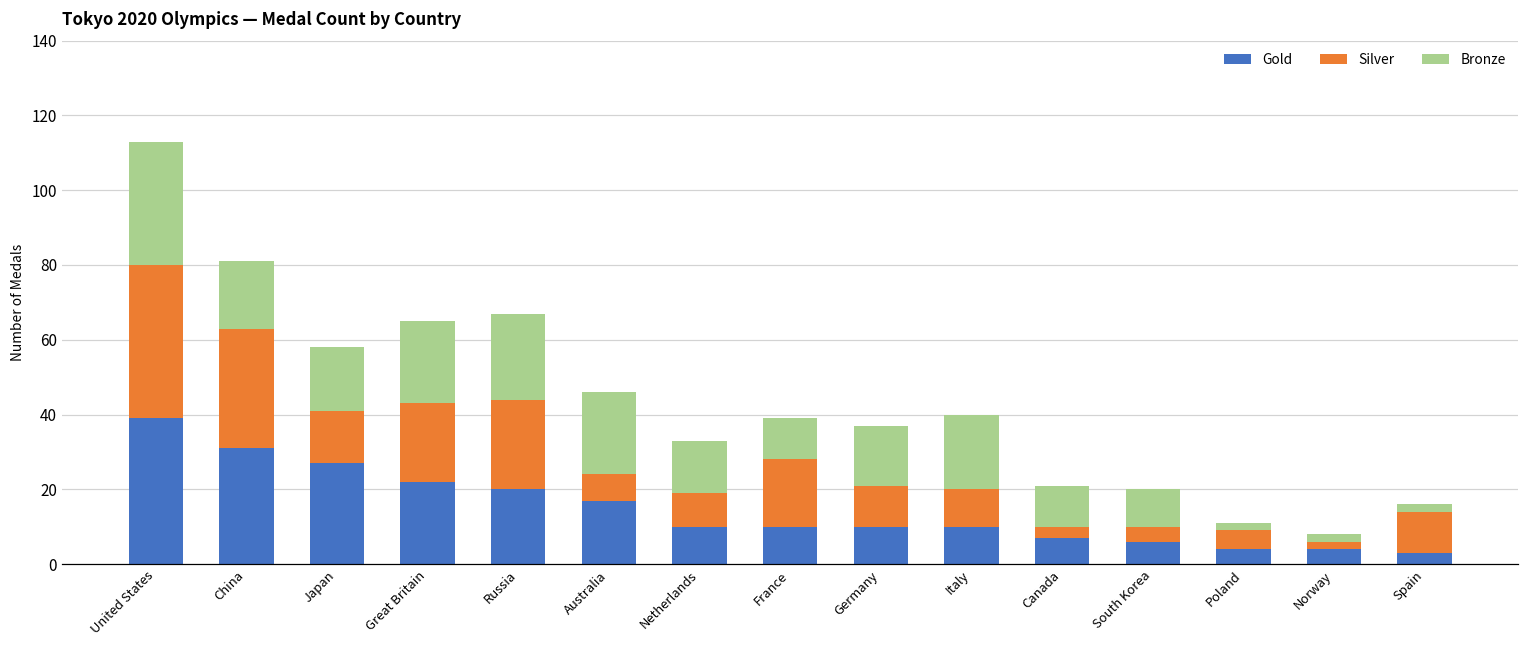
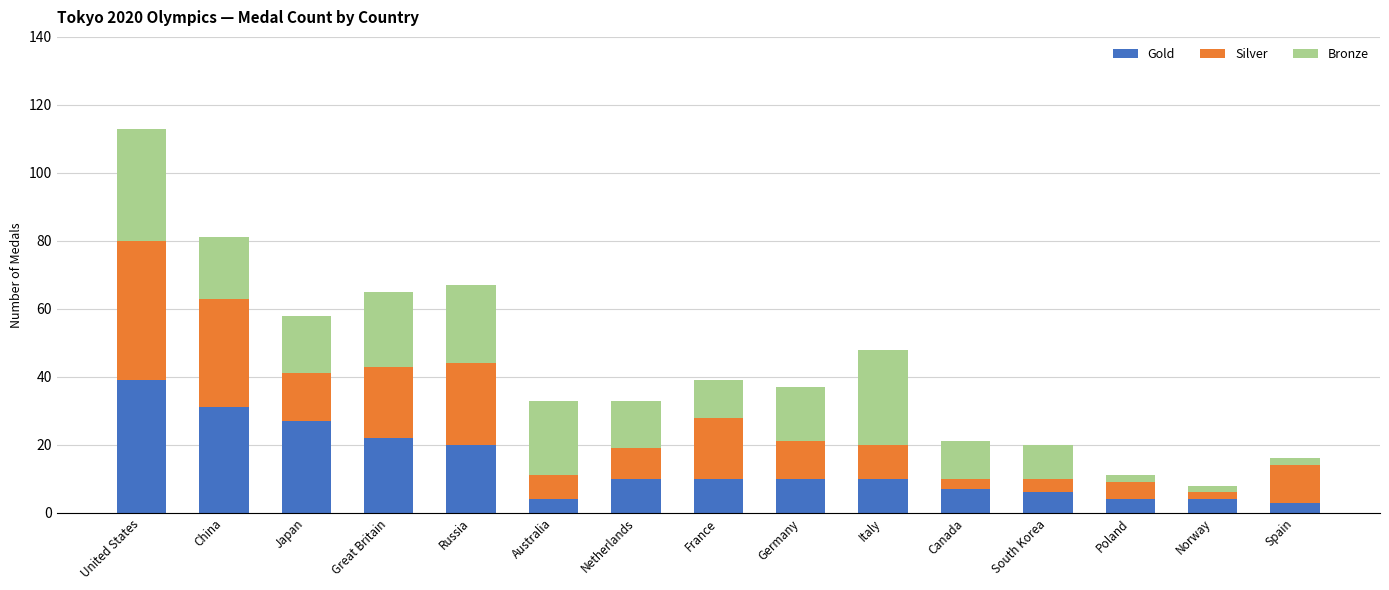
  {
    "Gold": {
      "United States": 39,
      "China": 31,
      "Japan": 27,
      "Great Britain": 22,
      "Russia": 20,
-     "Australia": 17,
+     "Australia": 4,
      "Netherlands": 10,
      "France": 10,
      "Germany": 10,
      "Italy": 10,
      "Canada": 7,
      "South Korea": 6,
      "Poland": 4,
      "Norway": 4,
      "Spain": 3
    },
    "Silver": {
      "United States": 41,
      "China": 32,
      "Japan": 14,
      "Great Britain": 21,
      "Russia": 24,
      "Australia": 7,
      "Netherlands": 9,
      "France": 18,
      "Germany": 11,
      "Italy": 10,
      "Canada": 3,
      "South Korea": 4,
      "Poland": 5,
      "Norway": 2,
      "Spain": 11
    },
    "Bronze": {
      "United States": 33,
      "China": 18,
      "Japan": 17,
      "Great Britain": 22,
      "Russia": 23,
      "Australia": 22,
      "Netherlands": 14,
      "France": 11,
      "Germany": 16,
-     "Italy": 20,
+     "Italy": 28,
      "Canada": 11,
      "South Korea": 10,
      "Poland": 2,
      "Norway": 2,
      "Spain": 2
    }
  }
